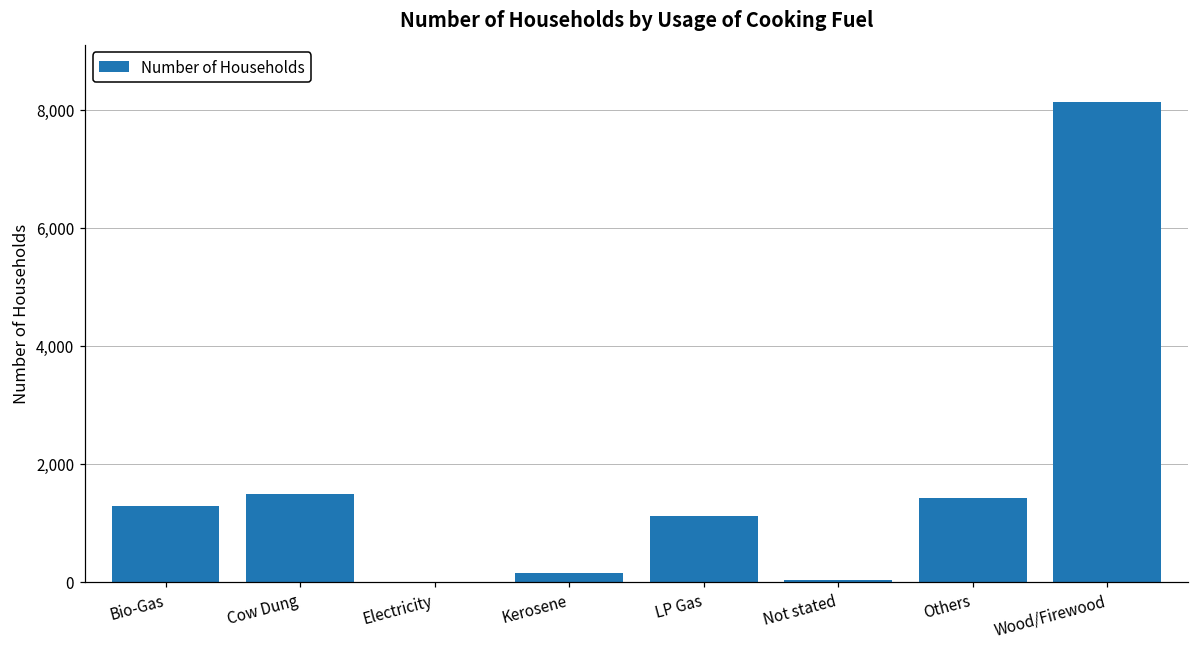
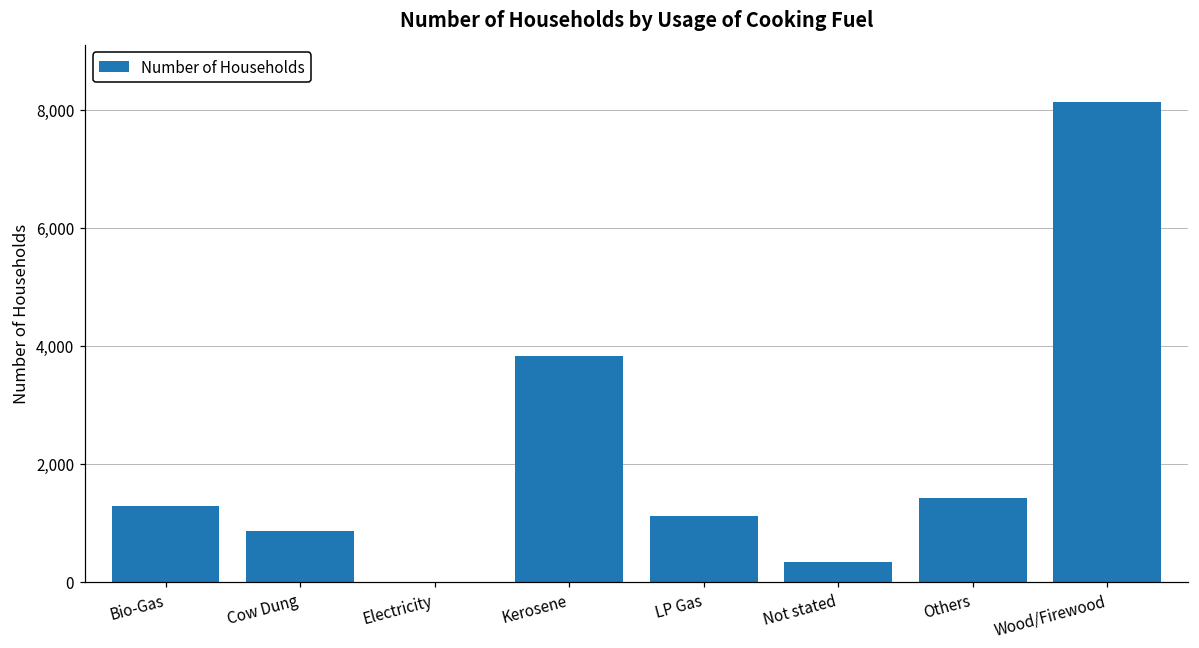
  {
    "Bio-Gas": "1,300",
-   "Cow Dung": "1,500",
-   "Kerosene": "100",
+   "Cow Dung": "900",
+   "Kerosene": "3,800",
    "LP Gas": "1,100",
-   "Not stated": "0",
+   "Not stated": "300",
    "Others": "1,400",
    "Wood/Firewood": "8,100"
  }
